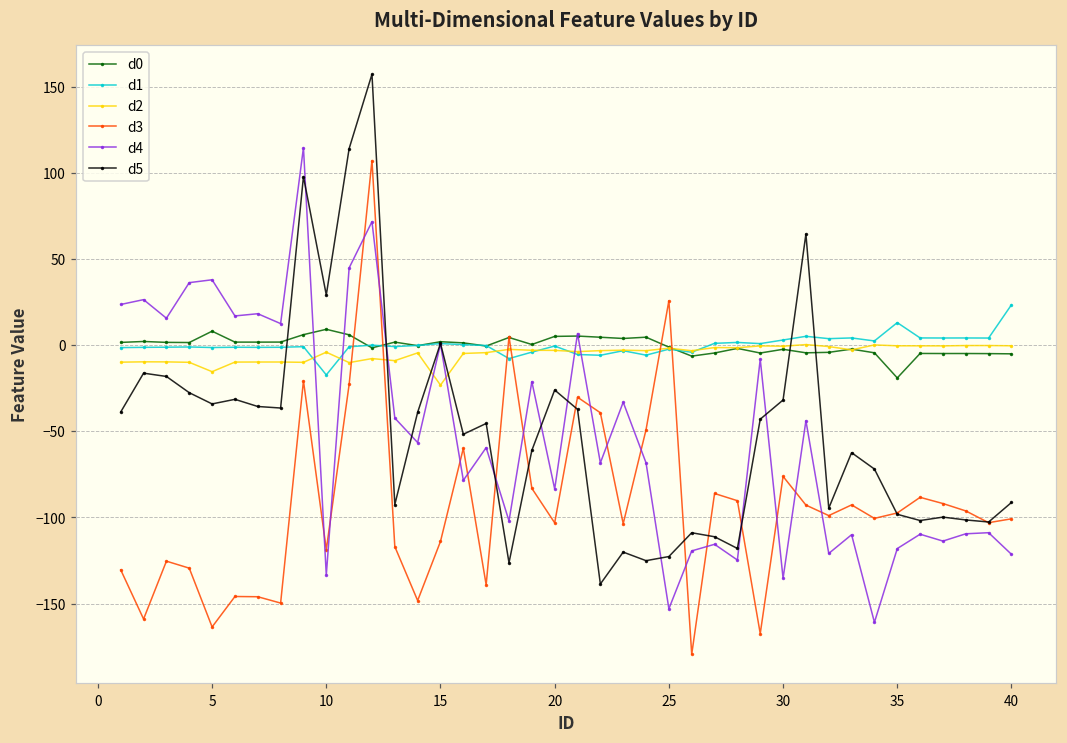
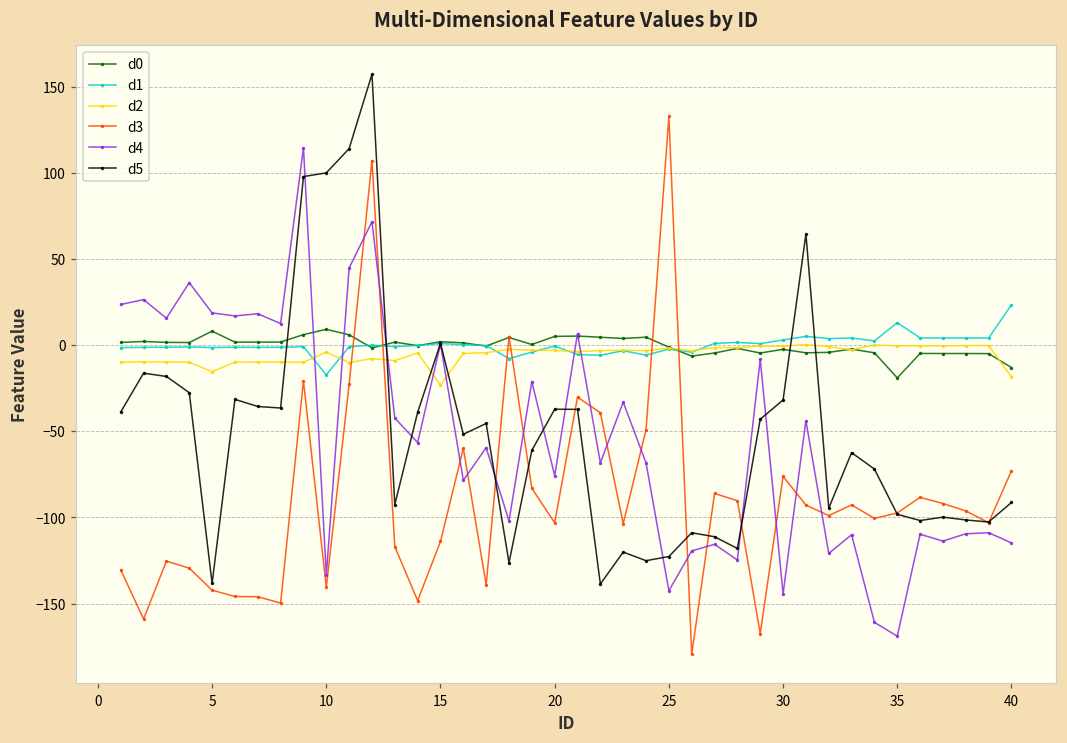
  {
    "d0": {
      "5": 8,
      "10": 9,
      "20": 5,
      "30": -2,
      "35": -19,
-     "40": -5
+     "40": -13
    },
    "d1": {
      "5": -1,
      "10": -17,
      "20": -1,
      "30": 3,
      "35": 13,
      "40": 23
    },
    "d2": {
      "5": -15,
      "10": -4,
      "15": -23,
      "20": -3,
      "30": -1,
      "35": 0,
-     "40": 0
+     "40": -18
    },
    "d3": {
-     "5": -164,
-     "10": -119,
+     "5": -142,
+     "10": -141,
      "15": -114,
      "20": -103,
-     "25": 26,
+     "25": 133,
      "30": -76,
-     "40": -101
+     "40": -73
    },
    "d4": {
-     "5": 38,
+     "5": 19,
      "10": -133,
-     "20": -83,
-     "25": -153,
-     "30": -135,
-     "35": -118,
-     "40": -121
+     "20": -76,
+     "25": -143,
+     "30": -144,
+     "35": -169,
+     "40": -115
    },
    "d5": {
-     "5": -34,
-     "10": 29,
-     "20": -26,
+     "5": -138,
+     "10": 100,
+     "20": -37,
      "25": -123,
      "30": -32,
      "40": -91
    }
  }
